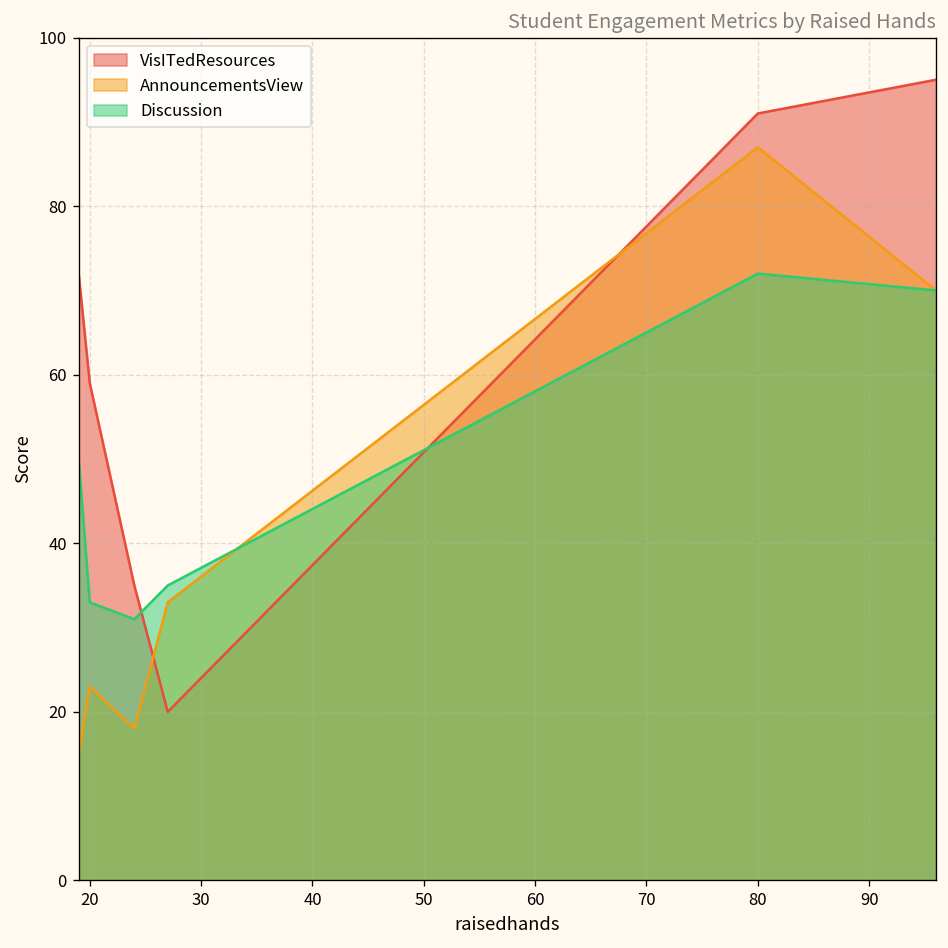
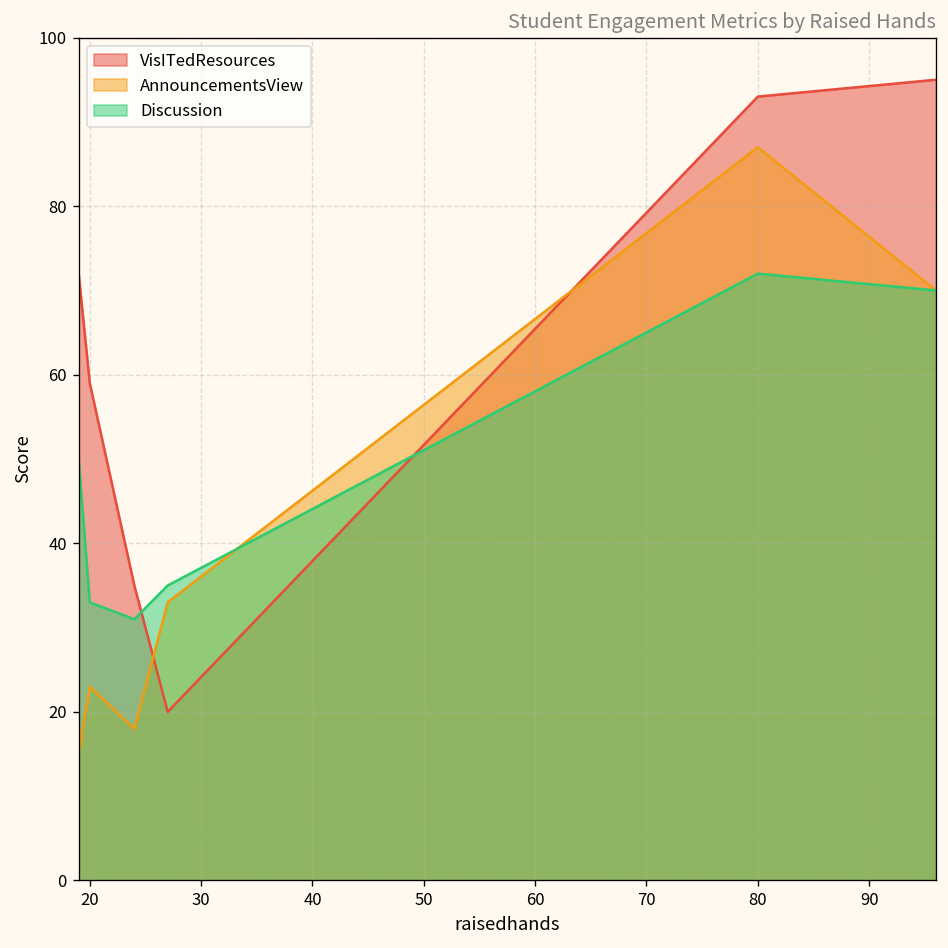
  {
    "VisITedResources": {
      "20": 59,
-     "80": 91
+     "80": 93
    },
    "AnnouncementsView": {
      "20": 23,
      "80": 87
    },
    "Discussion": {
      "20": 33,
      "80": 72
    }
  }
